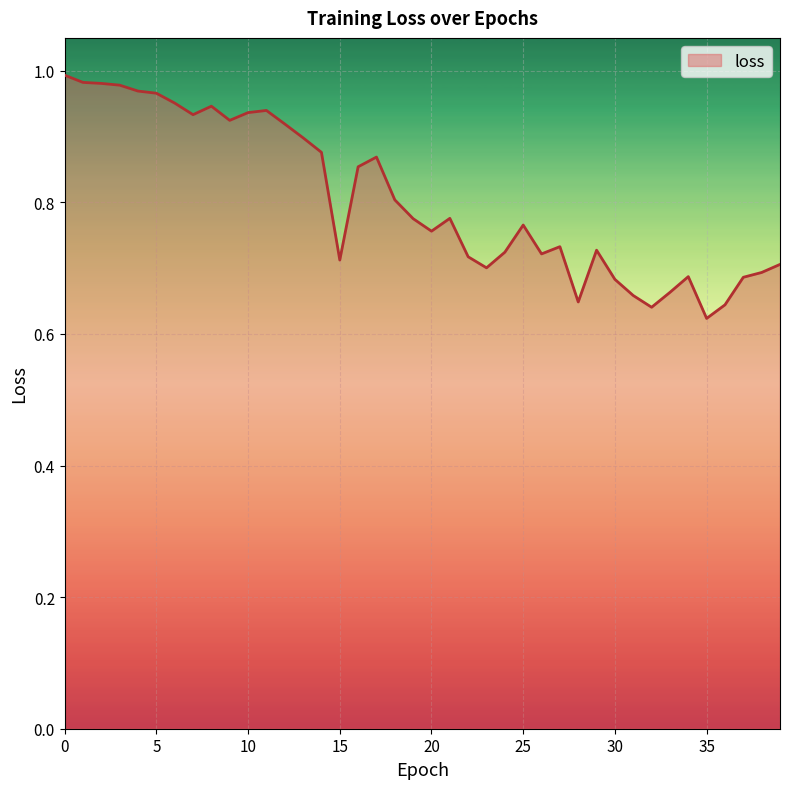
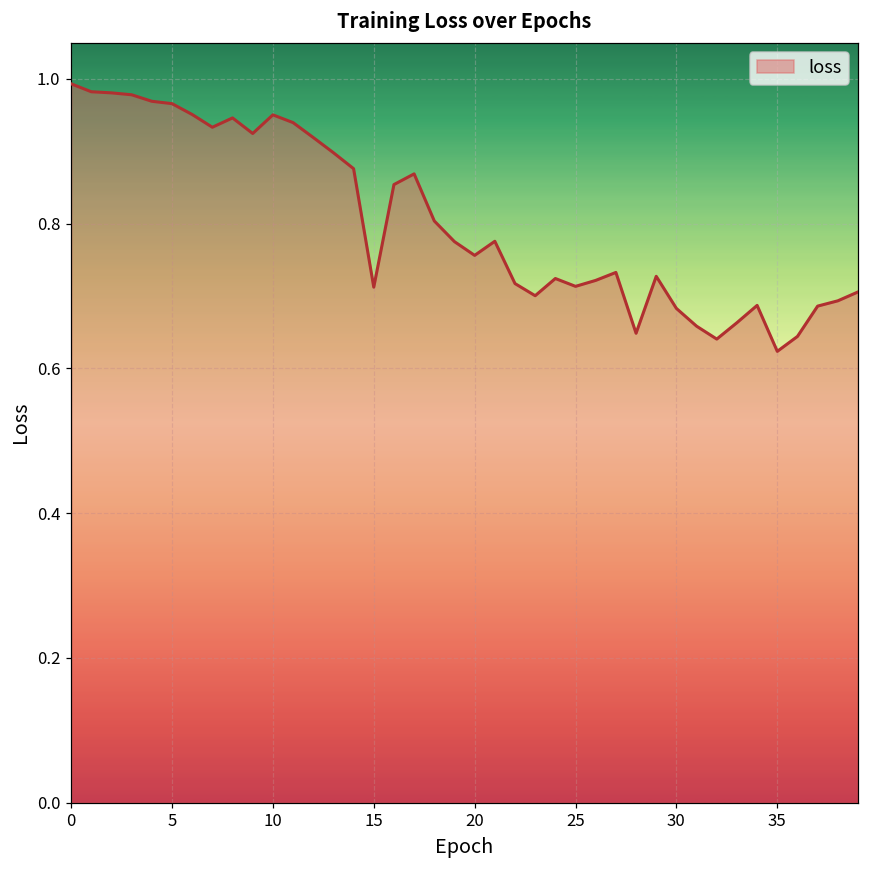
  {
    "0": 0.99,
    "5": 0.97,
-   "10": 0.94,
+   "10": 0.95,
    "15": 0.71,
    "20": 0.76,
-   "25": 0.77,
+   "25": 0.71,
    "30": 0.68,
    "35": 0.62
  }
